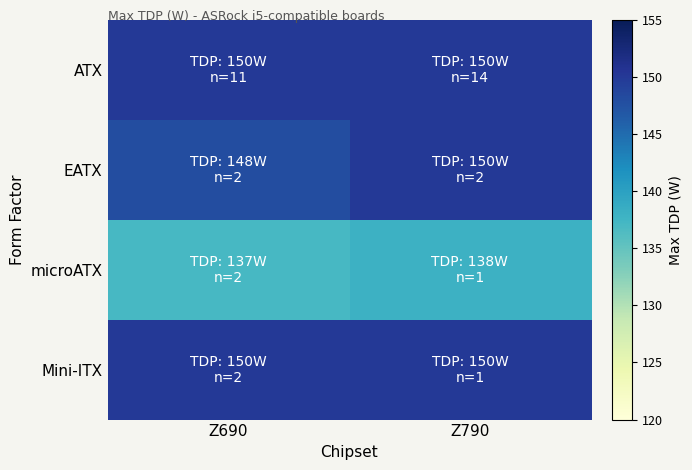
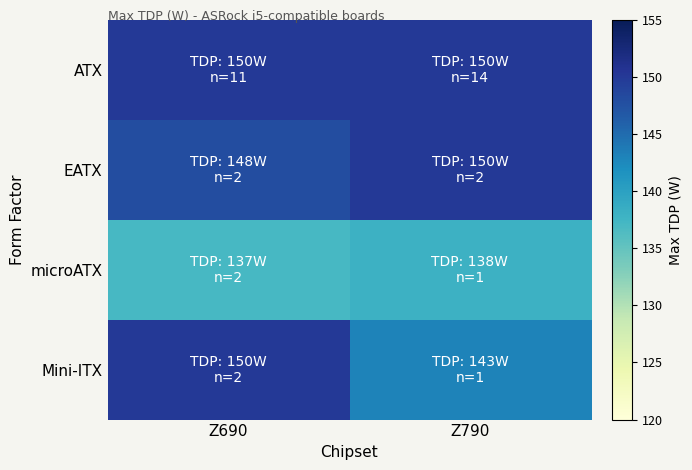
  {
    "Mini-ITX": {
-     "Z790": "150W"
+     "Z790": "143W"
    }
  }
